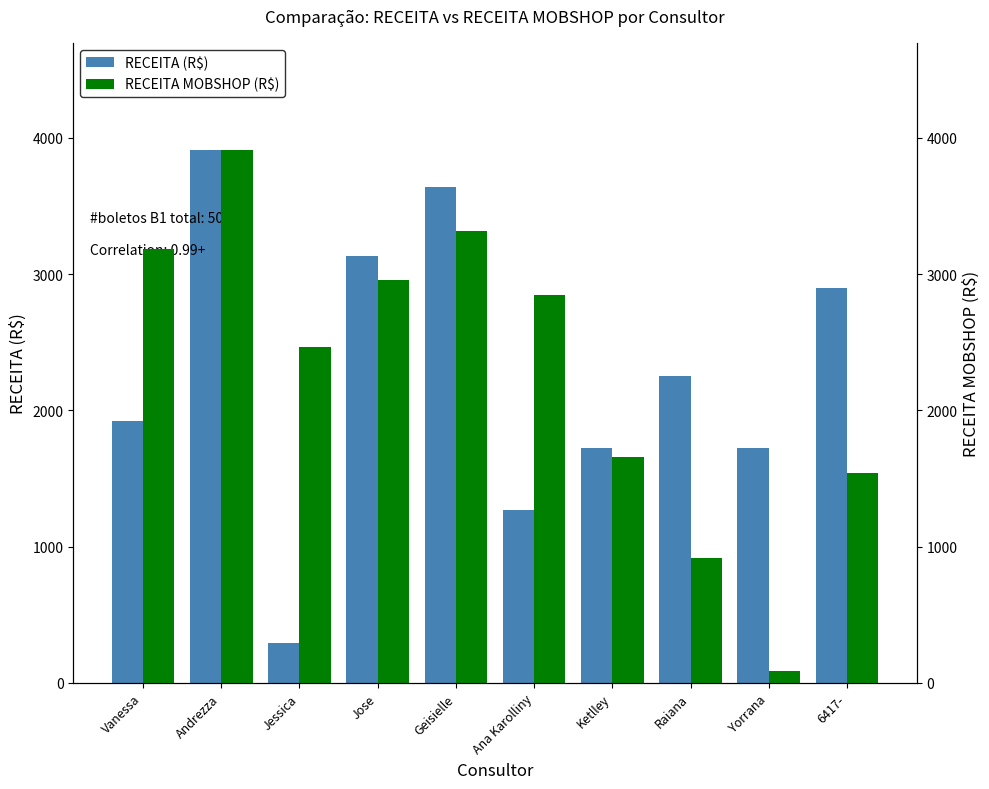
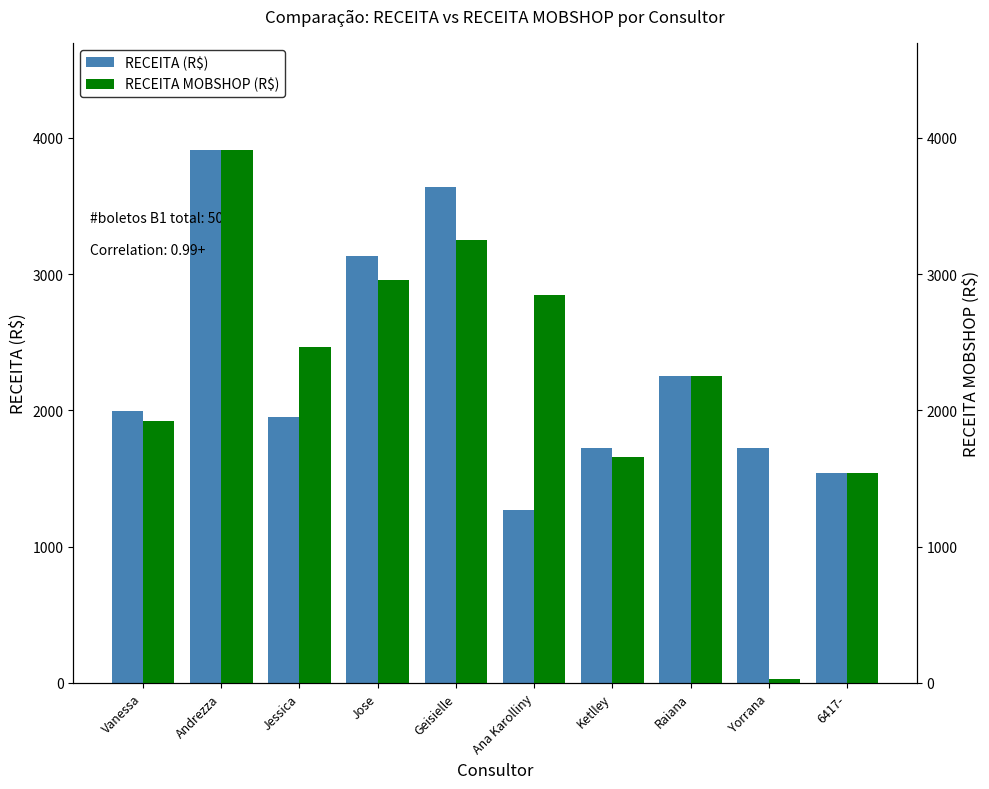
  {
    "RECEITA (R$)": {
-     "Vanessa": 1920,
+     "Vanessa": 1990,
      "Andrezza": 3910,
-     "Jessica": 290,
+     "Jessica": 1950,
      "Jose": 3140,
      "Geisielle": 3640,
      "Ana Karolliny": 1270,
      "Ketlley": 1720,
      "Raiana": 2250,
      "Yorrana": 1730,
-     "6417-": 2890
+     "6417-": 1540
    },
    "RECEITA MOBSHOP (R$)": {
-     "Vanessa": 3180,
+     "Vanessa": 1920,
      "Andrezza": 3910,
      "Jessica": 2460,
      "Jose": 2960,
-     "Geisielle": 3320,
+     "Geisielle": 3250,
      "Ana Karolliny": 2840,
      "Ketlley": 1660,
-     "Raiana": 920,
-     "Yorrana": 90,
+     "Raiana": 2250,
+     "Yorrana": 30,
      "6417-": 1540
    }
  }
